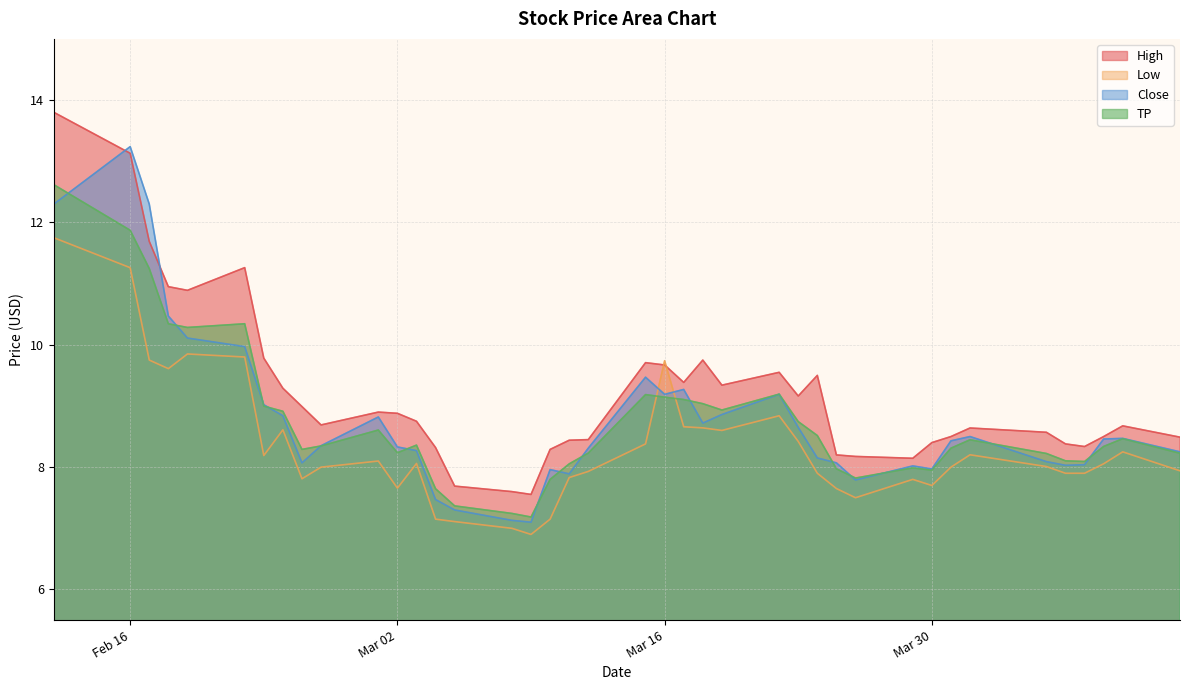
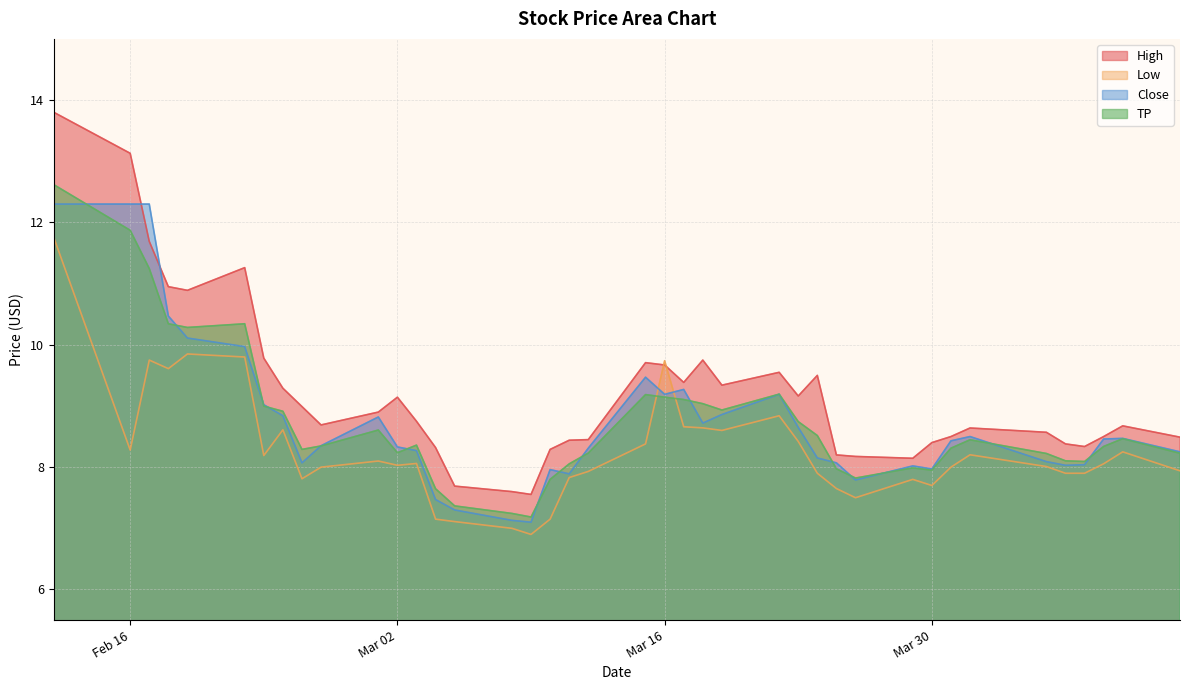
  {
    "High": {
      "Feb 16": 13.1,
-     "Mar 02": 8.9,
+     "Mar 02": 9.1,
      "Mar 16": 9.7,
      "Mar 30": 8.4
    },
    "Low": {
-     "Feb 16": 11.3,
-     "Mar 02": 7.7,
+     "Feb 16": 8.3,
+     "Mar 02": 8.0,
      "Mar 16": 9.7,
      "Mar 30": 7.7
    },
    "Close": {
-     "Feb 16": 13.2,
+     "Feb 16": 12.3,
      "Mar 02": 8.3,
      "Mar 16": 9.2
    },
    "TP": {
      "Feb 16": 11.9,
      "Mar 02": 8.2,
      "Mar 16": 9.1
    }
  }
